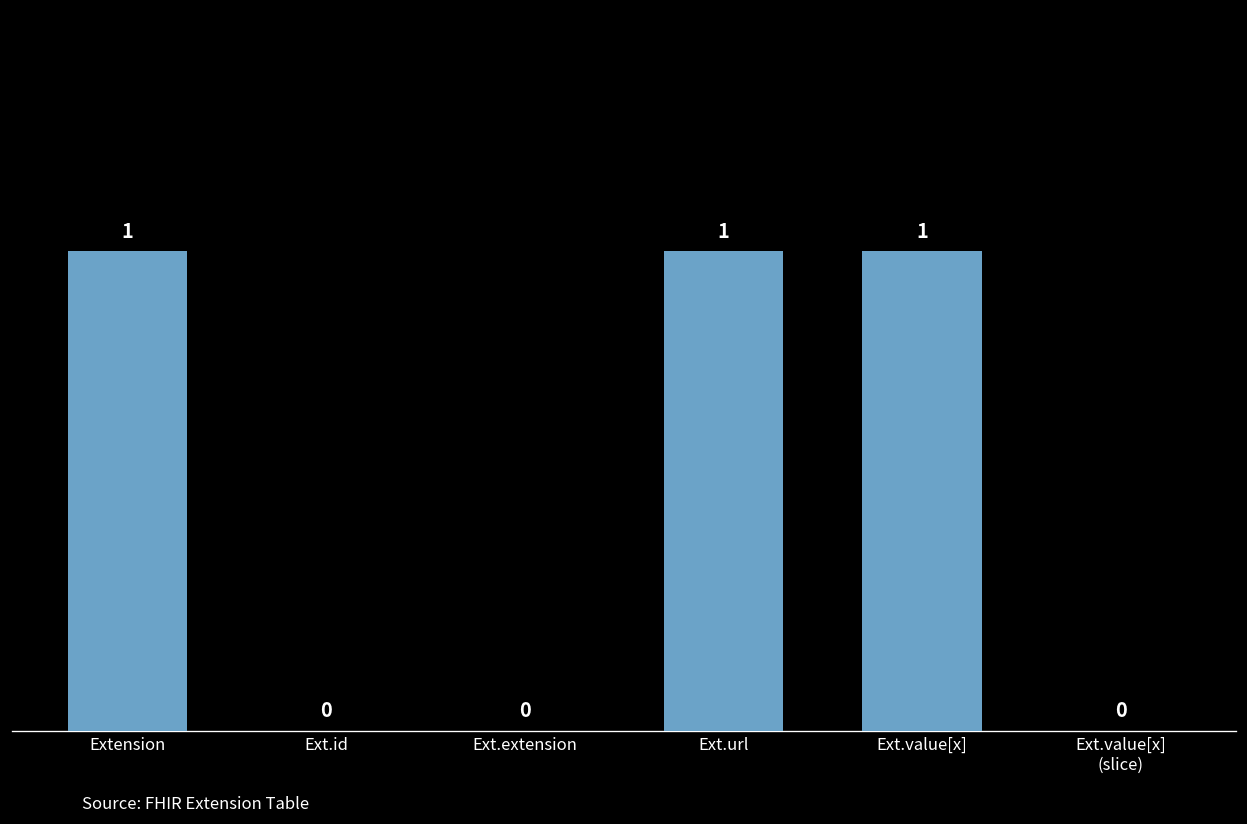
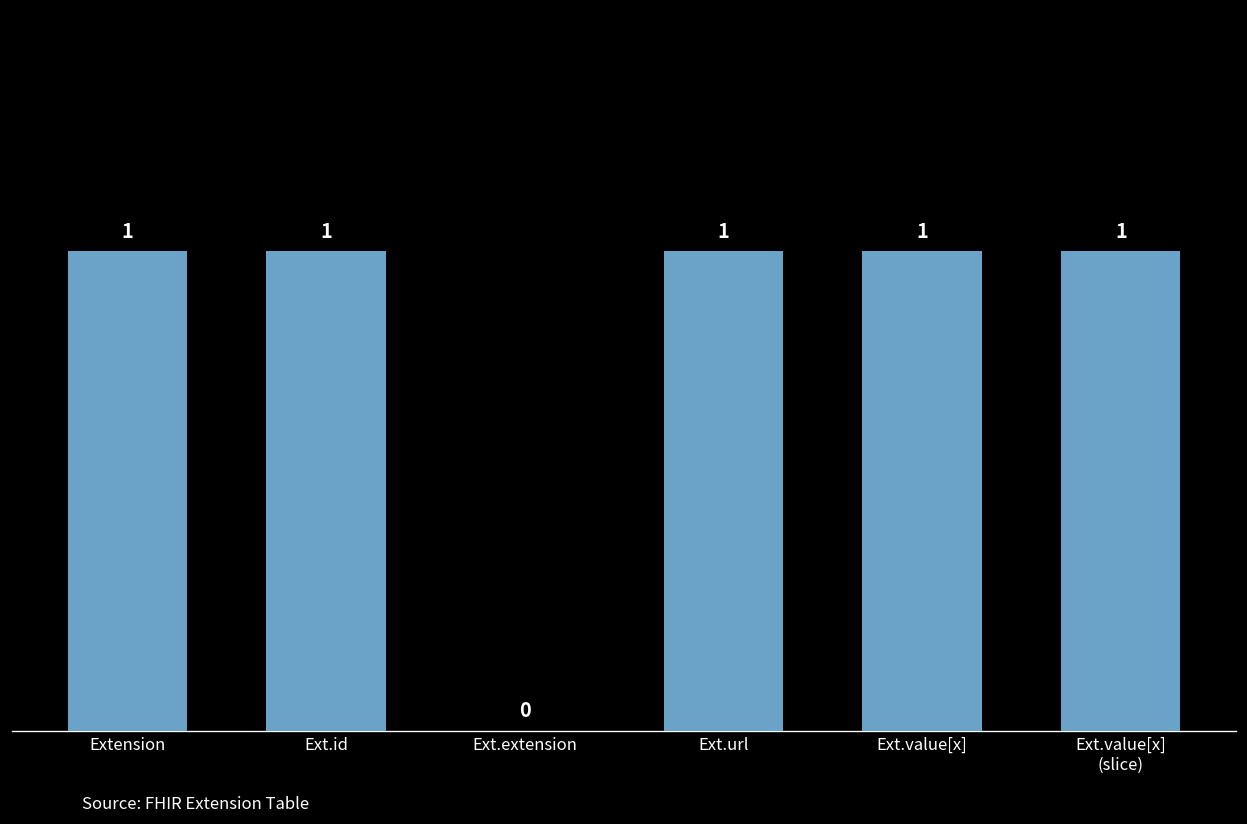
  {
    "Extension": 1,
-   "Ext.id": 0,
+   "Ext.id": 1,
    "Ext.extension": 0,
    "Ext.url": 1,
    "Ext.value[x]": 1,
-   "Ext.value[x] (slice)": 0
+   "Ext.value[x] (slice)": 1
  }
